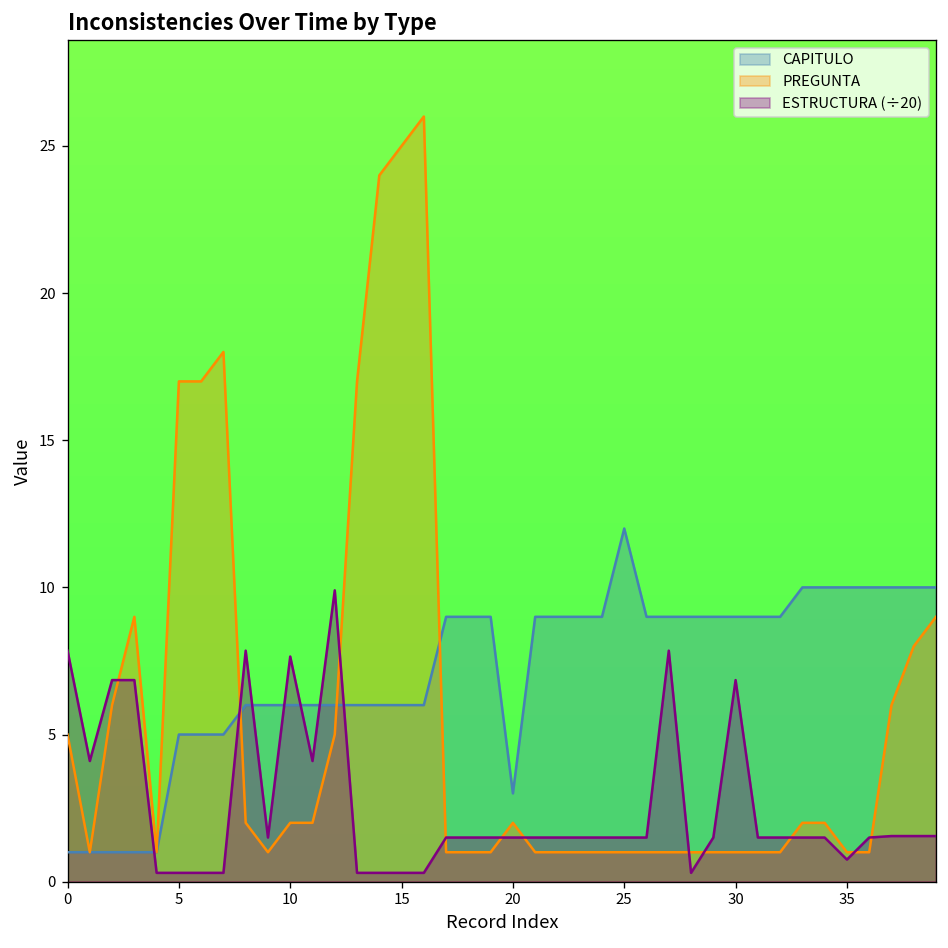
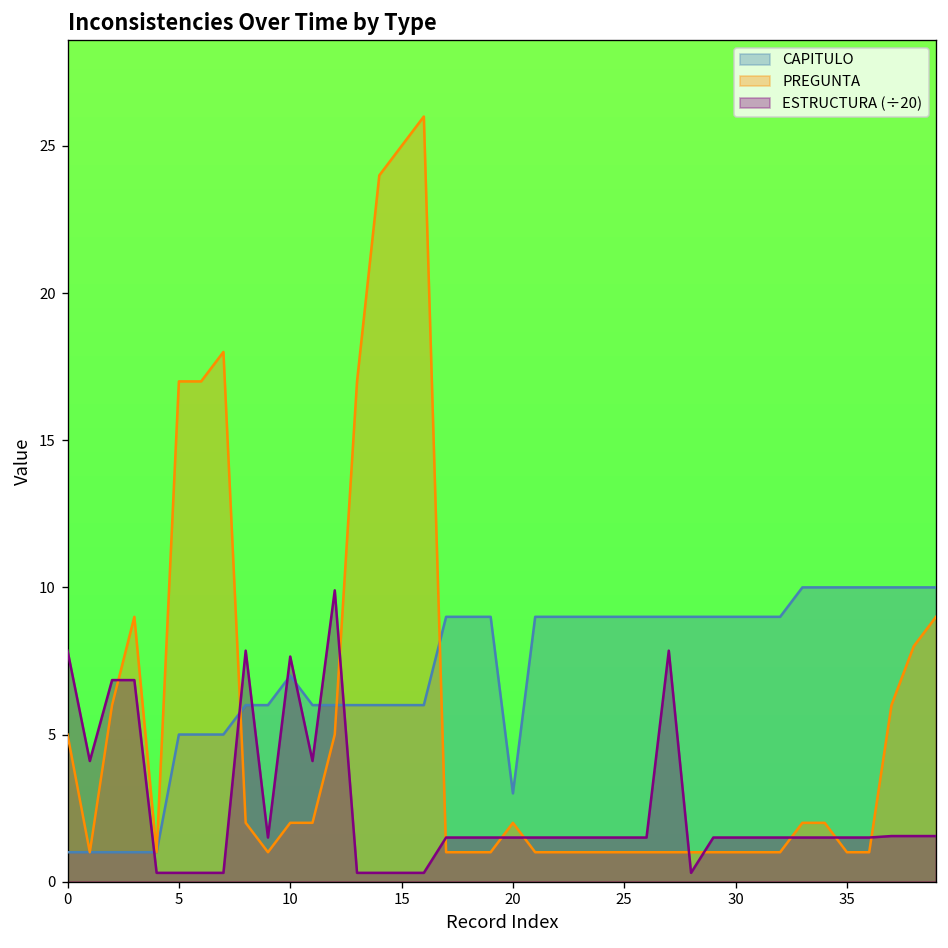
  {
    "CAPITULO": {
      "0": 1,
      "5": 5,
-     "10": 6,
+     "10": 7,
      "15": 6,
      "20": 3,
-     "25": 12,
+     "25": 9,
      "30": 9,
      "35": 10
    },
    "PREGUNTA": {
      "0": 5.0,
      "5": 17.0,
      "10": 2.0,
      "15": 25.0,
      "20": 2.0,
      "25": 1.0,
      "30": 1.0,
      "35": 1.0
    },
    "ESTRUCTURA (÷20)": {
      "0": 7.9,
      "5": 0.3,
      "10": 7.7,
      "15": 0.3,
      "20": 1.5,
      "25": 1.5,
-     "30": 6.9,
-     "35": 0.8
+     "30": 1.5,
+     "35": 1.5
    }
  }
